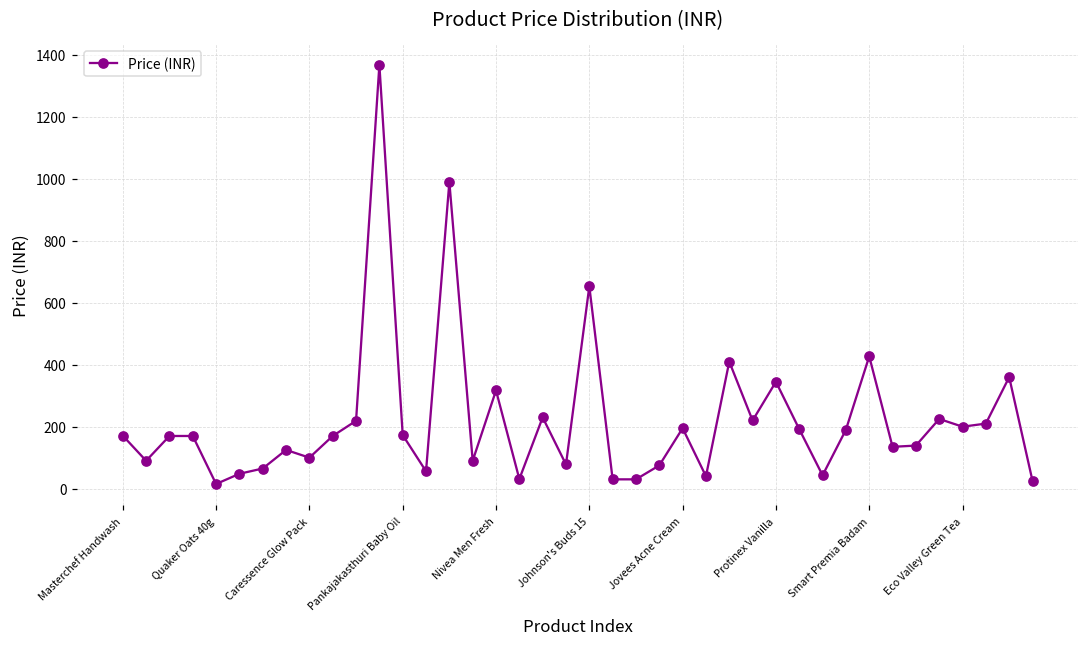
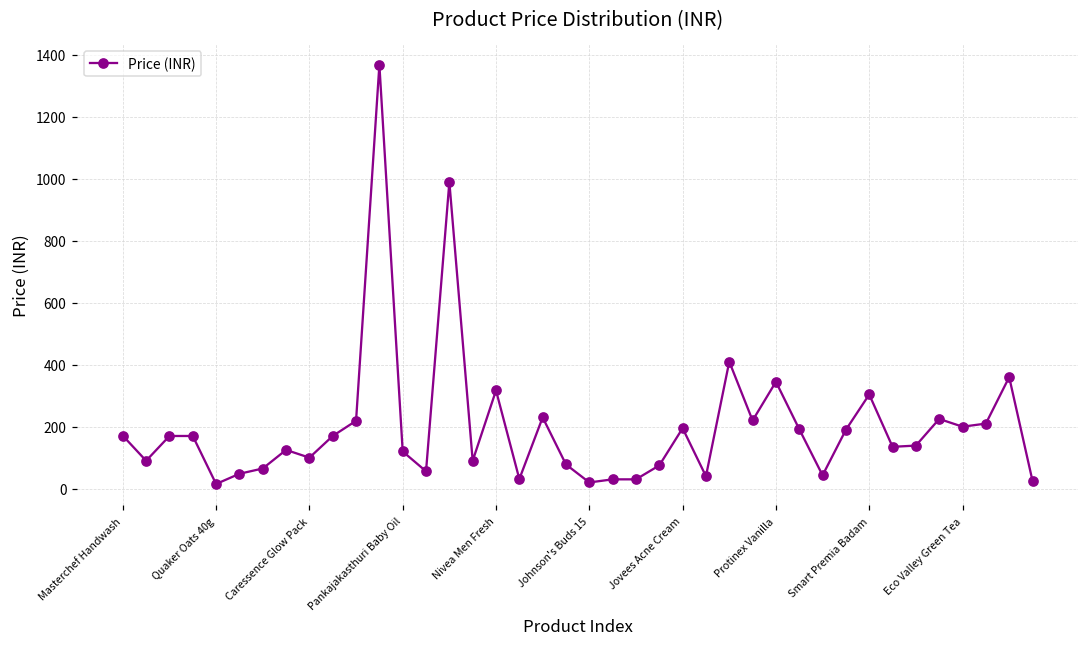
  {
    "Masterchef Handwash": 170,
    "Quaker Oats 40g": 20,
    "Caressence Glow Pack": 100,
-   "Pankajakasthuri Baby Oil": 170,
+   "Pankajakasthuri Baby Oil": 120,
    "Nivea Men Fresh": 320,
-   "Johnson's Buds 15": 650,
+   "Johnson's Buds 15": 20,
    "Jovees Acne Cream": 200,
    "Protinex Vanilla": 350,
-   "Smart Premia Badam": 430,
+   "Smart Premia Badam": 300,
    "Eco Valley Green Tea": 200
  }
